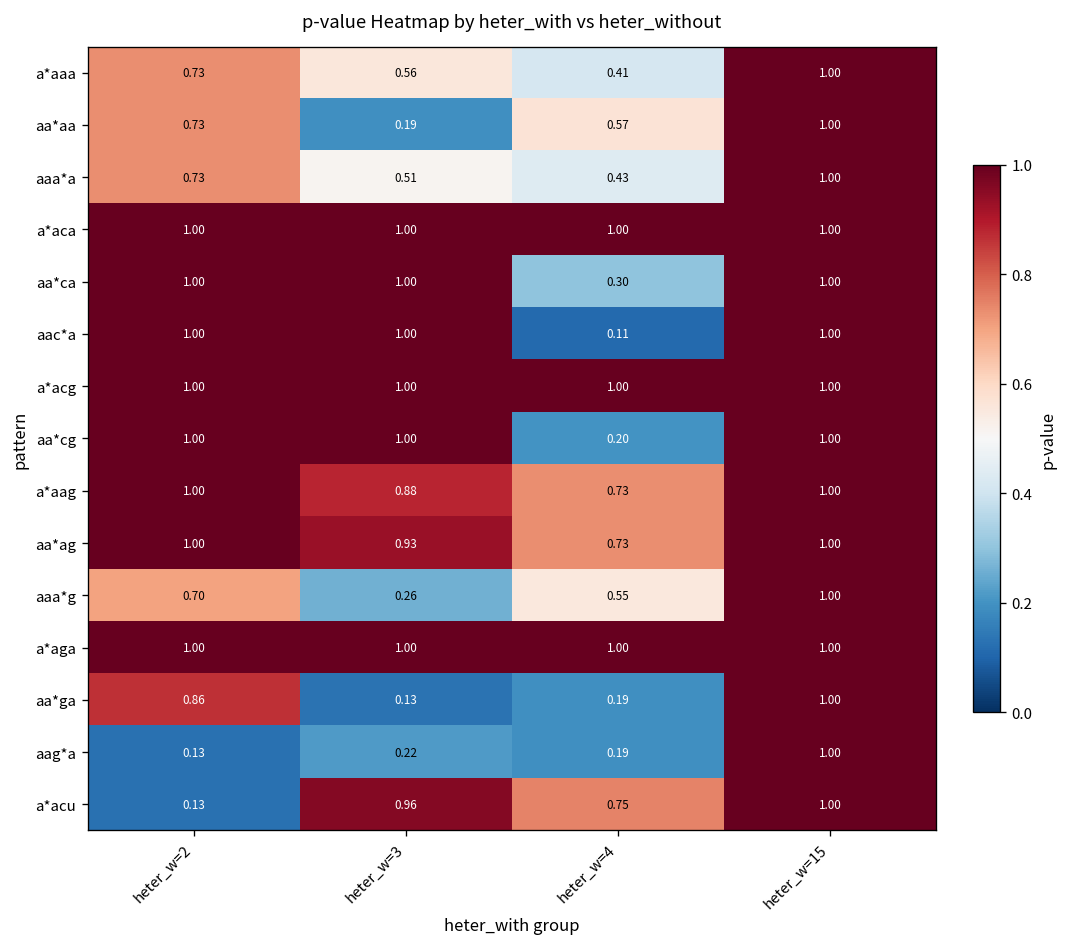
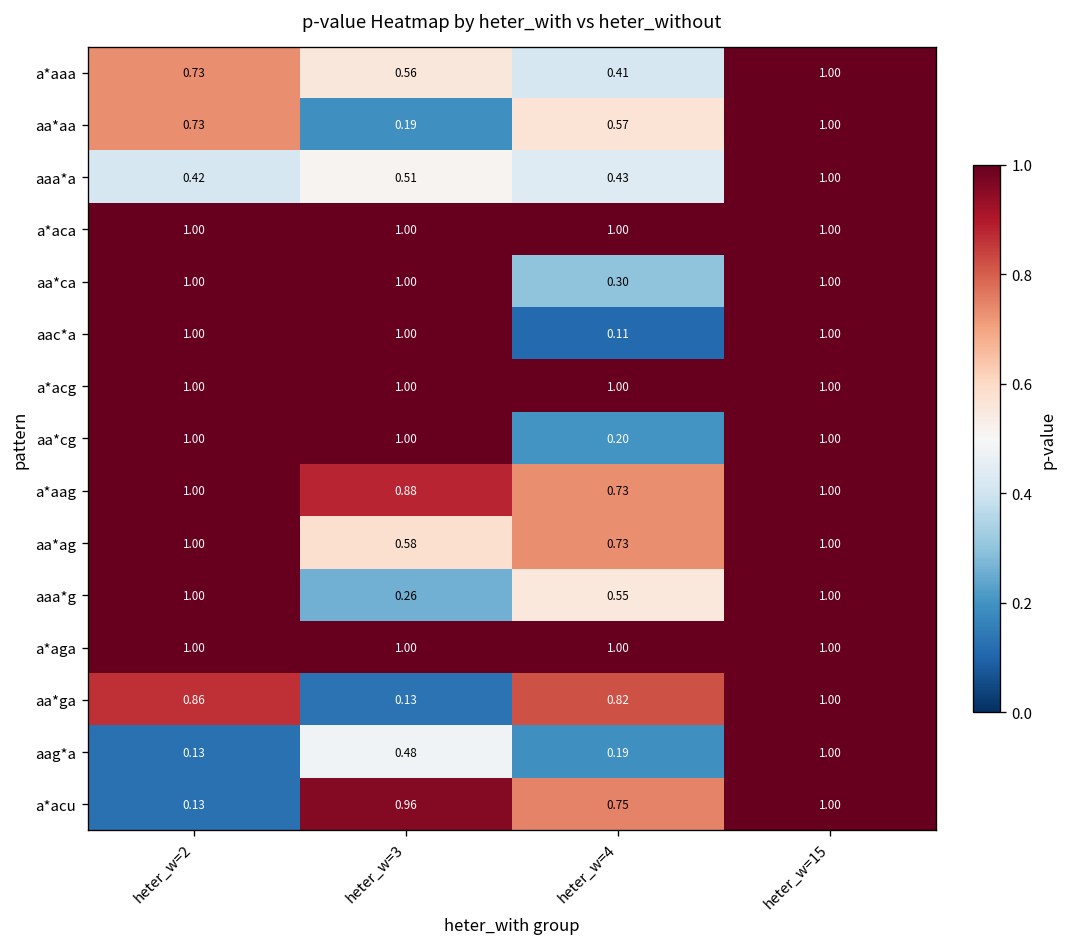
  {
    "a*aaa": {
      "heter_w=2": 0.73,
      "heter_w=3": 0.56,
      "heter_w=4": 0.41,
      "heter_w=15": 1.00
    },
    "aa*aa": {
      "heter_w=2": 0.73,
      "heter_w=3": 0.19,
      "heter_w=4": 0.57,
      "heter_w=15": 1.00
    },
    "aaa*a": {
-     "heter_w=2": 0.73,
+     "heter_w=2": 0.42,
      "heter_w=3": 0.51,
      "heter_w=4": 0.43,
      "heter_w=15": 1.00
    },
    "a*aca": {
      "heter_w=2": 1.00,
      "heter_w=3": 1.00,
      "heter_w=4": 1.00,
      "heter_w=15": 1.00
    },
    "aa*ca": {
      "heter_w=2": 1.00,
      "heter_w=3": 1.00,
      "heter_w=4": 0.30,
      "heter_w=15": 1.00
    },
    "aac*a": {
      "heter_w=2": 1.00,
      "heter_w=3": 1.00,
      "heter_w=4": 0.11,
      "heter_w=15": 1.00
    },
    "a*acg": {
      "heter_w=2": 1.00,
      "heter_w=3": 1.00,
      "heter_w=4": 1.00,
      "heter_w=15": 1.00
    },
    "aa*cg": {
      "heter_w=2": 1.00,
      "heter_w=3": 1.00,
      "heter_w=4": 0.20,
      "heter_w=15": 1.00
    },
    "a*aag": {
      "heter_w=2": 1.00,
      "heter_w=3": 0.88,
      "heter_w=4": 0.73,
      "heter_w=15": 1.00
    },
    "aa*ag": {
      "heter_w=2": 1.00,
-     "heter_w=3": 0.93,
+     "heter_w=3": 0.58,
      "heter_w=4": 0.73,
      "heter_w=15": 1.00
    },
    "aaa*g": {
-     "heter_w=2": 0.70,
+     "heter_w=2": 1.00,
      "heter_w=3": 0.26,
      "heter_w=4": 0.55,
      "heter_w=15": 1.00
    },
    "a*aga": {
      "heter_w=2": 1.00,
      "heter_w=3": 1.00,
      "heter_w=4": 1.00,
      "heter_w=15": 1.00
    },
    "aa*ga": {
      "heter_w=2": 0.86,
      "heter_w=3": 0.13,
-     "heter_w=4": 0.19,
+     "heter_w=4": 0.82,
      "heter_w=15": 1.00
    },
    "aag*a": {
      "heter_w=2": 0.13,
-     "heter_w=3": 0.22,
+     "heter_w=3": 0.48,
      "heter_w=4": 0.19,
      "heter_w=15": 1.00
    },
    "a*acu": {
      "heter_w=2": 0.13,
      "heter_w=3": 0.96,
      "heter_w=4": 0.75,
      "heter_w=15": 1.00
    }
  }
